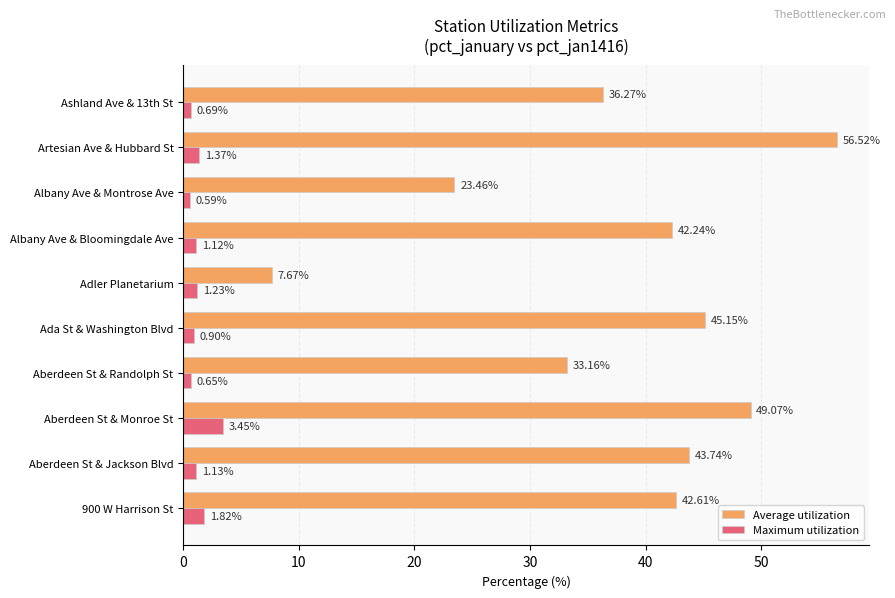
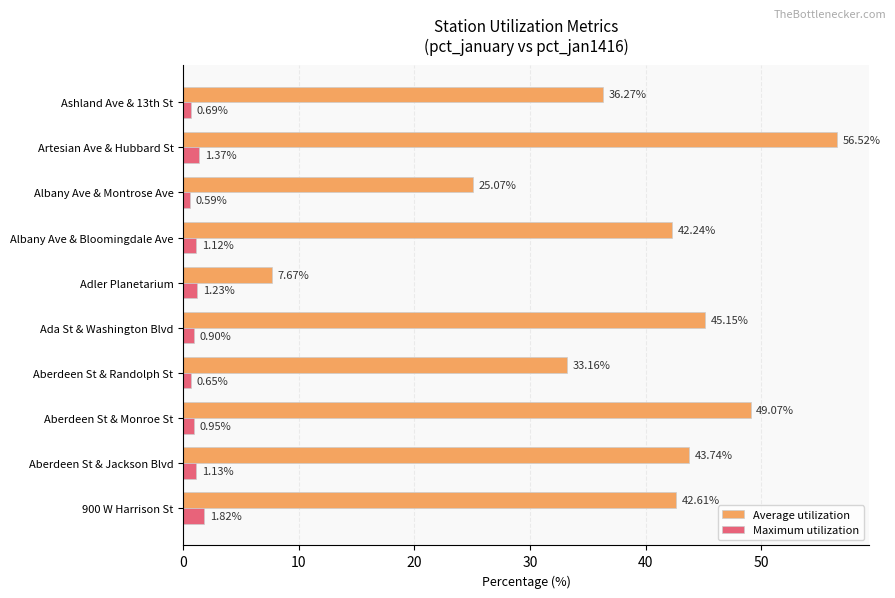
  {
    "Average utilization": {
      "Ashland Ave & 13th St": "36.27%",
      "Artesian Ave & Hubbard St": "56.52%",
-     "Albany Ave & Montrose Ave": "23.46%",
+     "Albany Ave & Montrose Ave": "25.07%",
      "Albany Ave & Bloomingdale Ave": "42.24%",
      "Adler Planetarium": "7.67%",
      "Ada St & Washington Blvd": "45.15%",
      "Aberdeen St & Randolph St": "33.16%",
      "Aberdeen St & Monroe St": "49.07%",
      "Aberdeen St & Jackson Blvd": "43.74%",
      "900 W Harrison St": "42.61%"
    },
    "Maximum utilization": {
      "Ashland Ave & 13th St": "0.69%",
      "Artesian Ave & Hubbard St": "1.37%",
      "Albany Ave & Montrose Ave": "0.59%",
      "Albany Ave & Bloomingdale Ave": "1.12%",
      "Adler Planetarium": "1.23%",
      "Ada St & Washington Blvd": "0.90%",
      "Aberdeen St & Randolph St": "0.65%",
-     "Aberdeen St & Monroe St": "3.45%",
+     "Aberdeen St & Monroe St": "0.95%",
      "Aberdeen St & Jackson Blvd": "1.13%",
      "900 W Harrison St": "1.82%"
    }
  }
